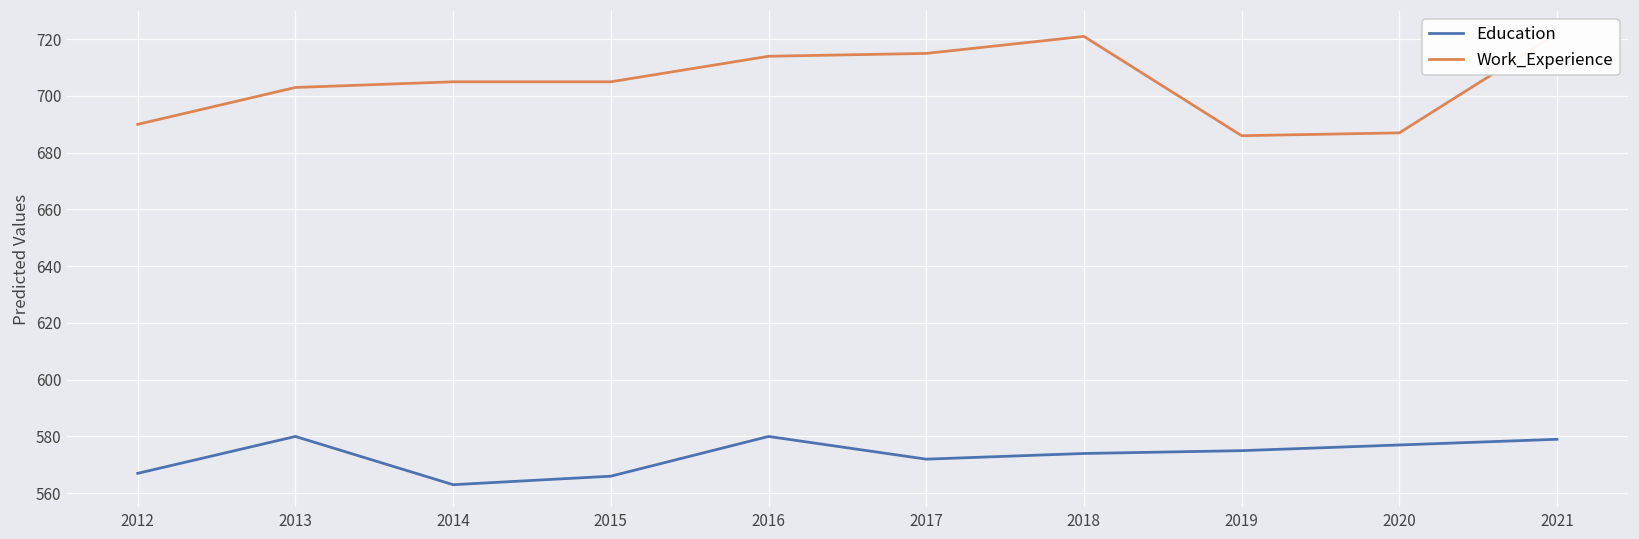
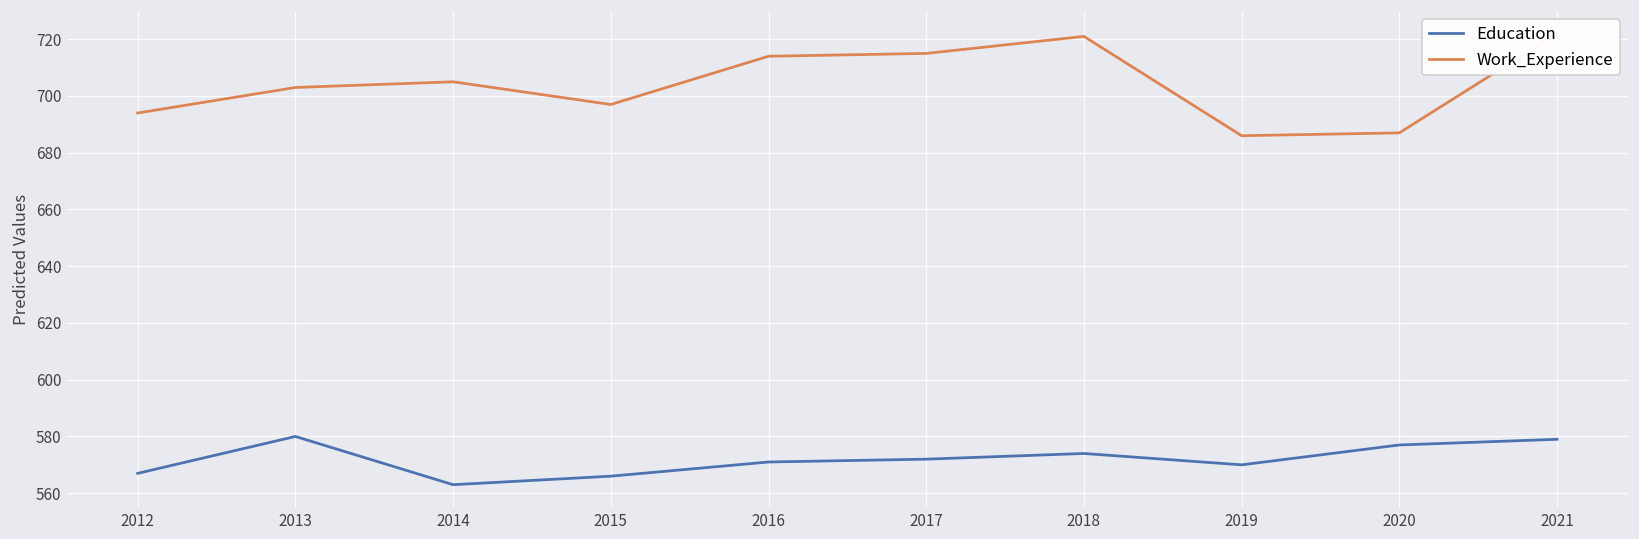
  {
    "Education": {
      "2012": 567,
      "2013": 580,
      "2014": 563,
      "2015": 566,
-     "2016": 580,
+     "2016": 571,
      "2017": 572,
      "2018": 574,
-     "2019": 575,
+     "2019": 570,
      "2020": 577,
      "2021": 579
    },
    "Work_Experience": {
-     "2012": 690,
+     "2012": 694,
      "2013": 703,
      "2014": 705,
-     "2015": 705,
+     "2015": 697,
      "2016": 714,
      "2017": 715,
      "2018": 721,
      "2019": 686,
      "2020": 687
    }
  }
